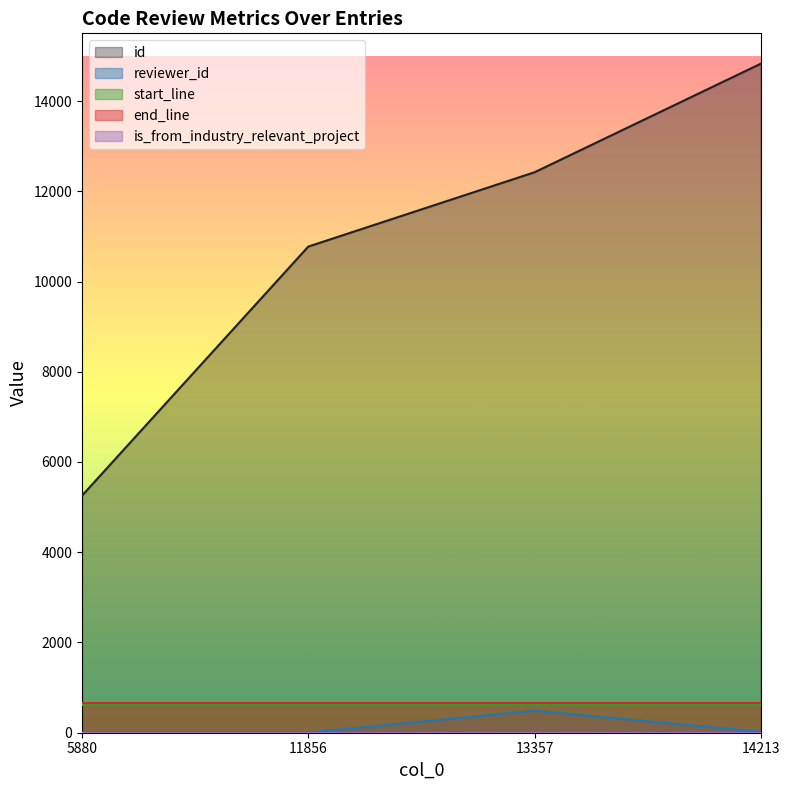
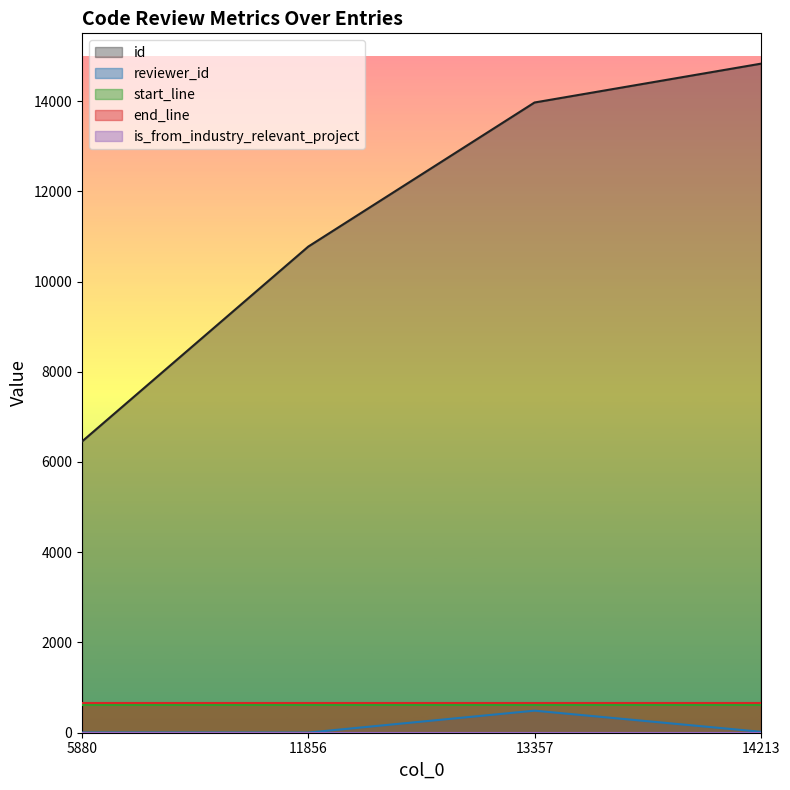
  {
    "id": {
-     "5880": 5300,
+     "5880": 6500,
      "11856": 10800,
-     "13357": 12400,
+     "13357": 14000,
      "14213": 14800
    },
    "reviewer_id": {
      "13357": 500
    },
    "is_from_industry_relevant_project": {
      "13357": 0
    }
  }
